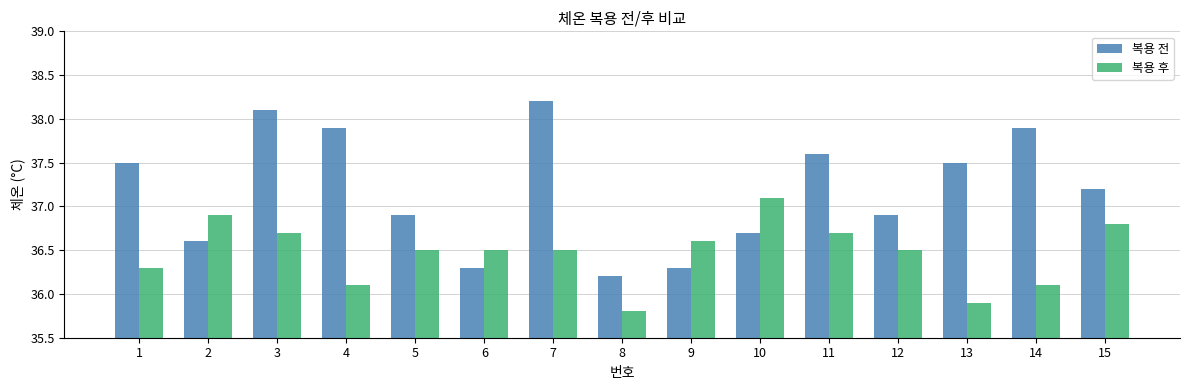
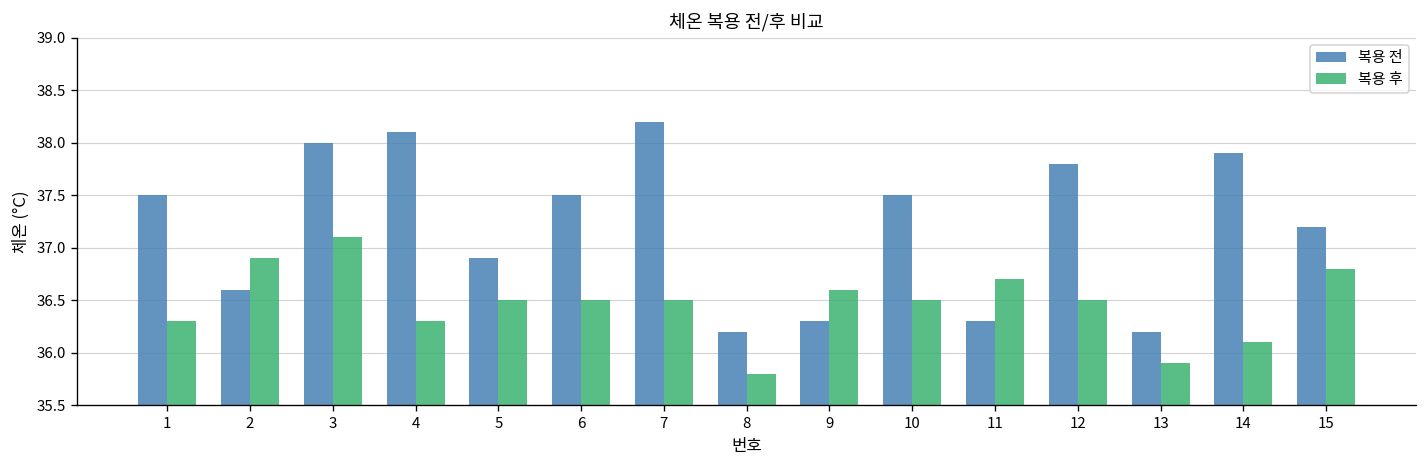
  {
    "복용 전": {
      "1": 37.5,
      "2": 36.6,
-     "3": 38.1,
-     "4": 37.9,
+     "3": 38.0,
+     "4": 38.1,
      "5": 36.9,
-     "6": 36.3,
+     "6": 37.5,
      "7": 38.2,
      "8": 36.2,
      "9": 36.3,
-     "10": 36.7,
-     "11": 37.6,
-     "12": 36.9,
-     "13": 37.5,
+     "10": 37.5,
+     "11": 36.3,
+     "12": 37.8,
+     "13": 36.2,
      "14": 37.9,
      "15": 37.2
    },
    "복용 후": {
      "1": 36.3,
      "2": 36.9,
-     "3": 36.7,
-     "4": 36.1,
+     "3": 37.1,
+     "4": 36.3,
      "5": 36.5,
      "6": 36.5,
      "7": 36.5,
      "8": 35.8,
      "9": 36.6,
-     "10": 37.1,
+     "10": 36.5,
      "11": 36.7,
      "12": 36.5,
      "13": 35.9,
      "14": 36.1,
      "15": 36.8
    }
  }
